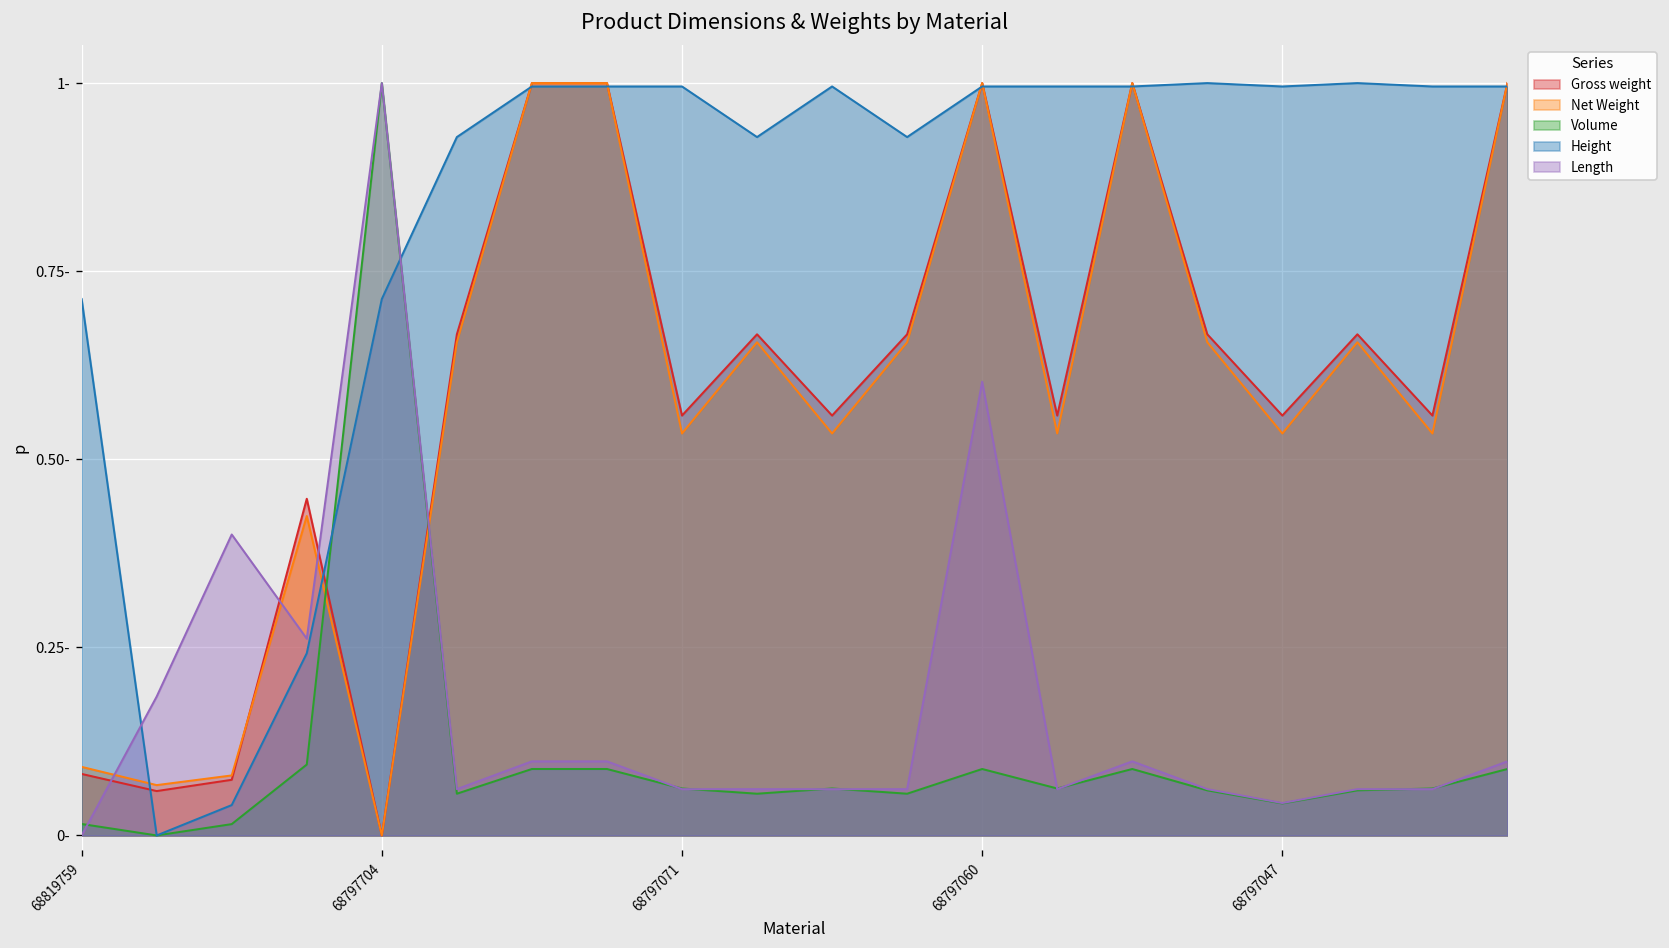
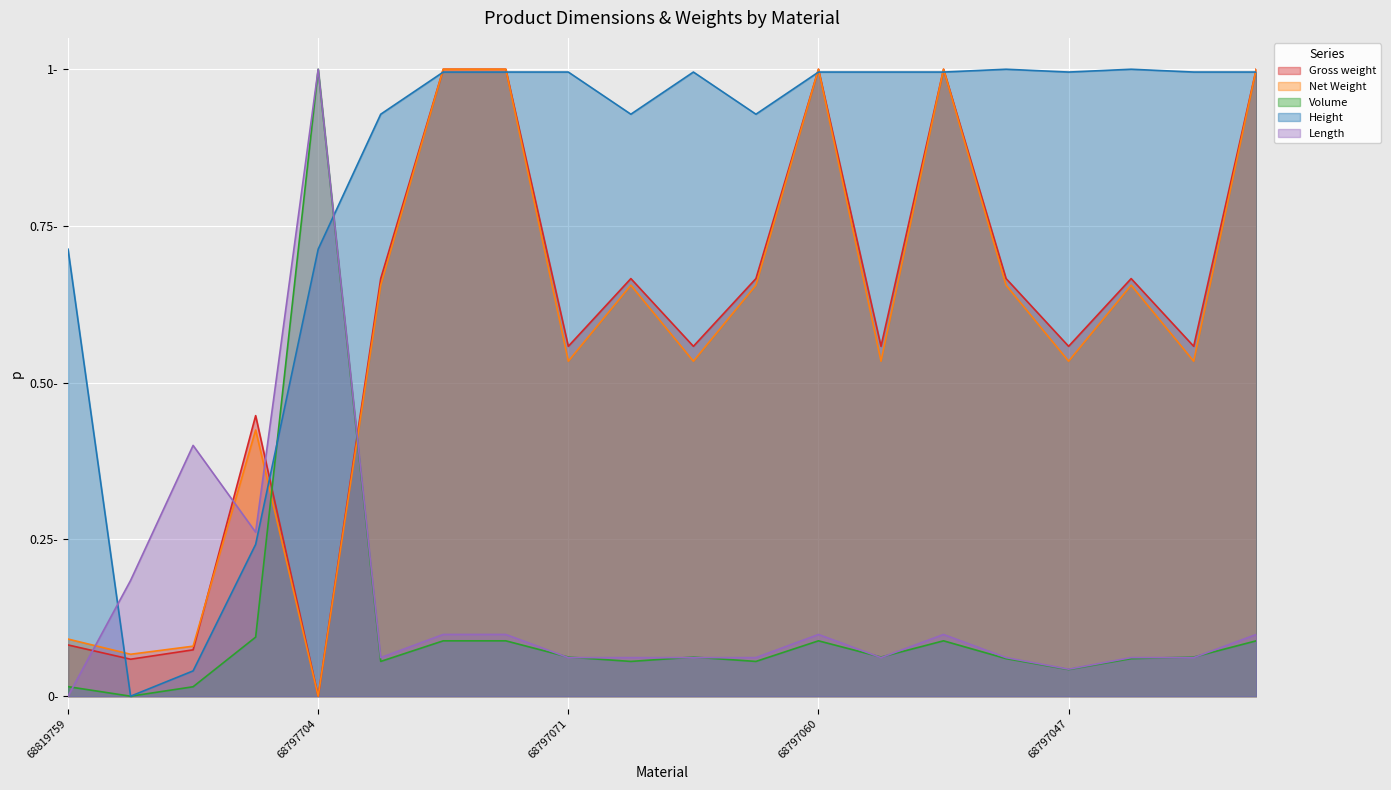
  {
    "Volume": {
      "68819759": "0.02-",
      "68797060": "0.09-"
    },
    "Height": {
      "68819759": "0.71-",
      "68797704": "0.71-",
      "68797071": "1.00-",
      "68797060": "1.00-",
      "68797047": "1.00-"
    },
    "Length": {
      "68819759": "0.00-",
-     "68797060": "0.60-"
+     "68797060": "0.10-"
    }
  }
